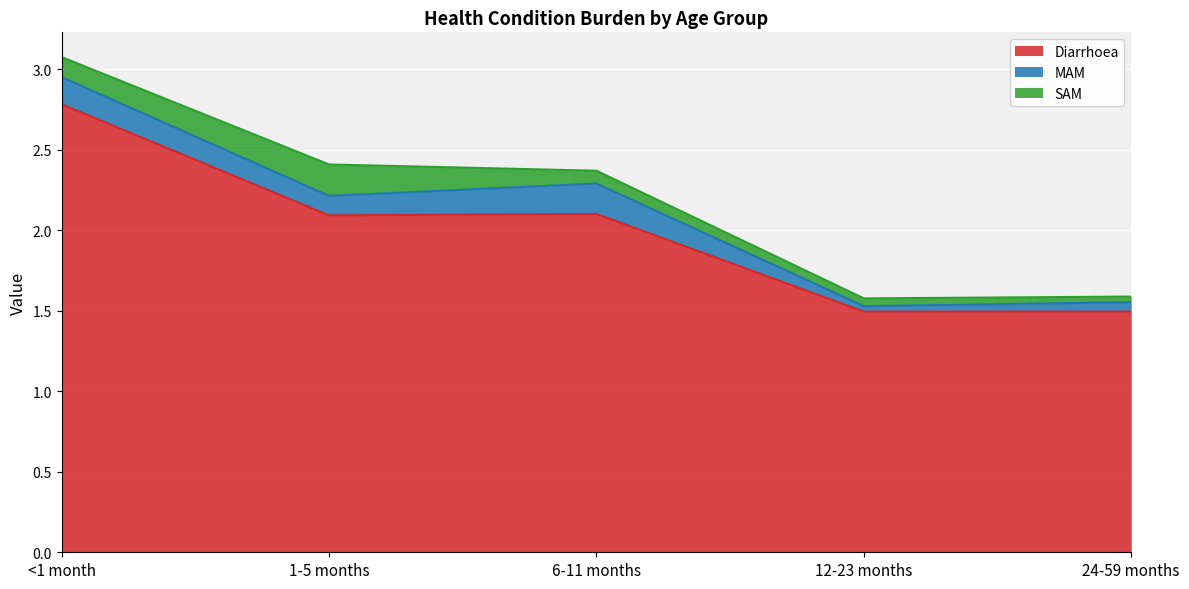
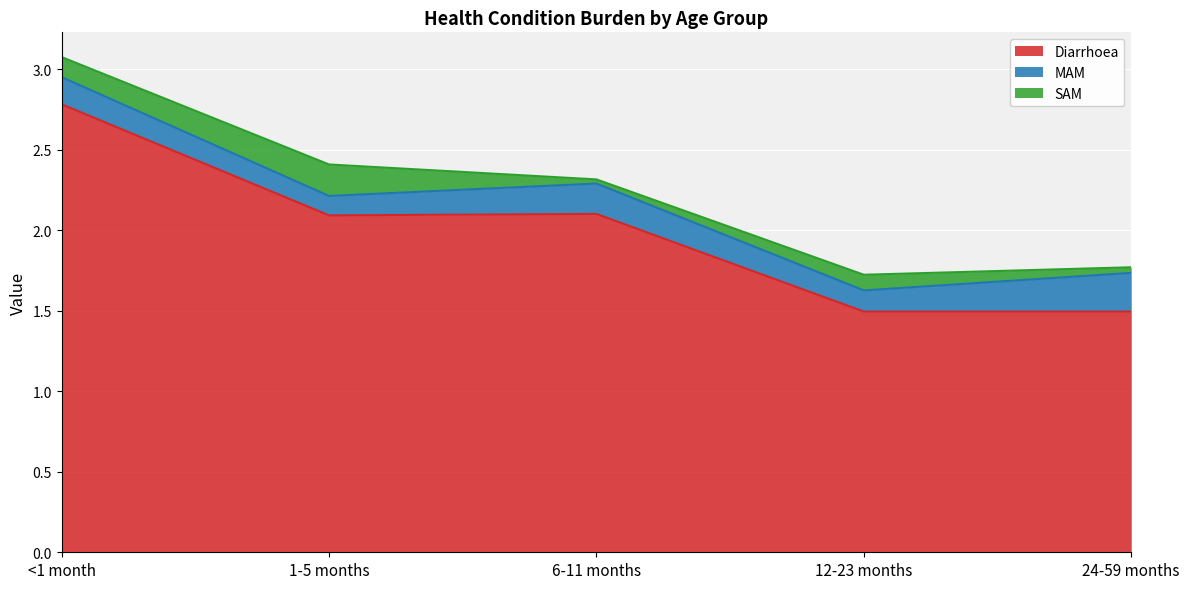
  {
    "Diarrhoea": {
      "<1 month": 2.78,
      "1-5 months": 2.09,
      "6-11 months": 2.10,
      "12-23 months": 1.49,
      "24-59 months": 1.49
    },
    "MAM": {
      "<1 month": 0.17,
      "1-5 months": 0.12,
      "6-11 months": 0.19,
-     "12-23 months": 0.03,
-     "24-59 months": 0.06
+     "12-23 months": 0.13,
+     "24-59 months": 0.24
    },
    "SAM": {
      "<1 month": 0.12,
      "1-5 months": 0.20,
-     "6-11 months": 0.08,
-     "12-23 months": 0.05,
+     "6-11 months": 0.03,
+     "12-23 months": 0.10,
      "24-59 months": 0.03
    }
  }
